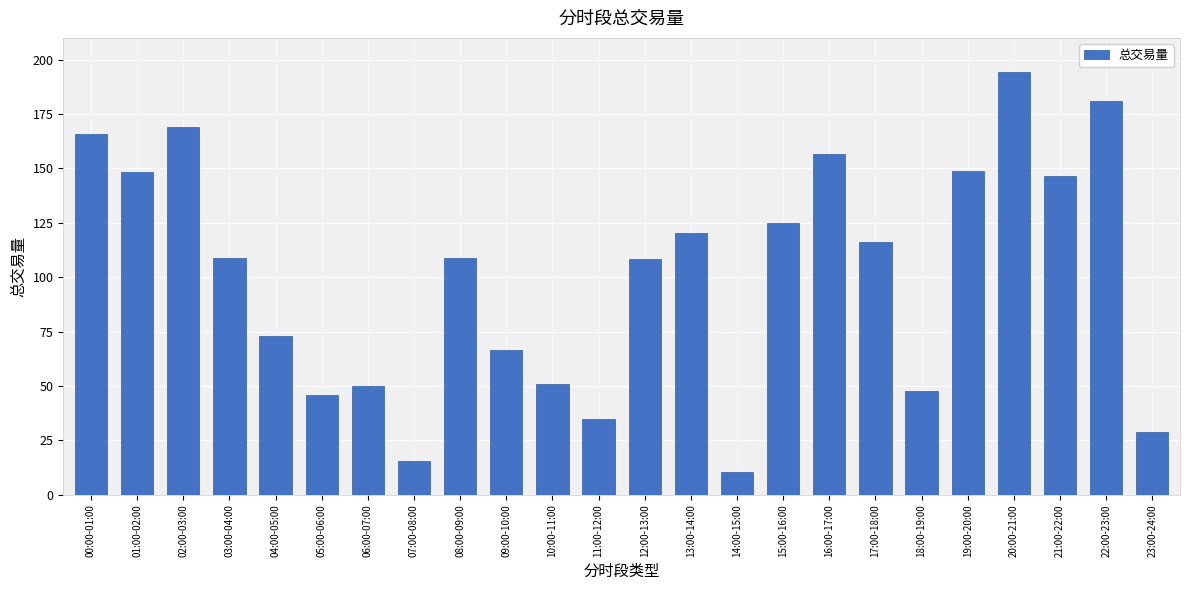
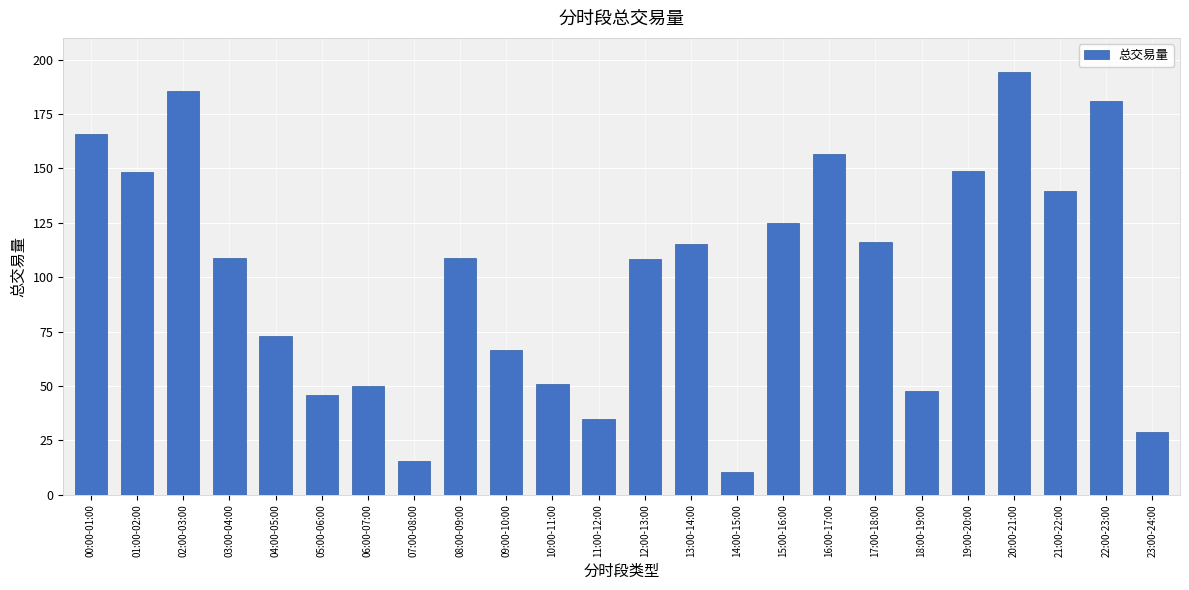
  {
    "00:00-01:00": 166,
    "01:00-02:00": 148,
-   "02:00-03:00": 169,
+   "02:00-03:00": 186,
    "03:00-04:00": 109,
    "04:00-05:00": 73,
    "05:00-06:00": 46,
    "06:00-07:00": 50,
    "07:00-08:00": 16,
    "08:00-09:00": 109,
    "09:00-10:00": 66,
    "10:00-11:00": 51,
    "11:00-12:00": 35,
    "12:00-13:00": 108,
-   "13:00-14:00": 120,
+   "13:00-14:00": 115,
    "14:00-15:00": 10,
    "15:00-16:00": 125,
    "16:00-17:00": 157,
    "17:00-18:00": 116,
    "18:00-19:00": 48,
    "19:00-20:00": 149,
    "20:00-21:00": 194,
-   "21:00-22:00": 146,
+   "21:00-22:00": 140,
    "22:00-23:00": 181,
    "23:00-24:00": 29
  }
